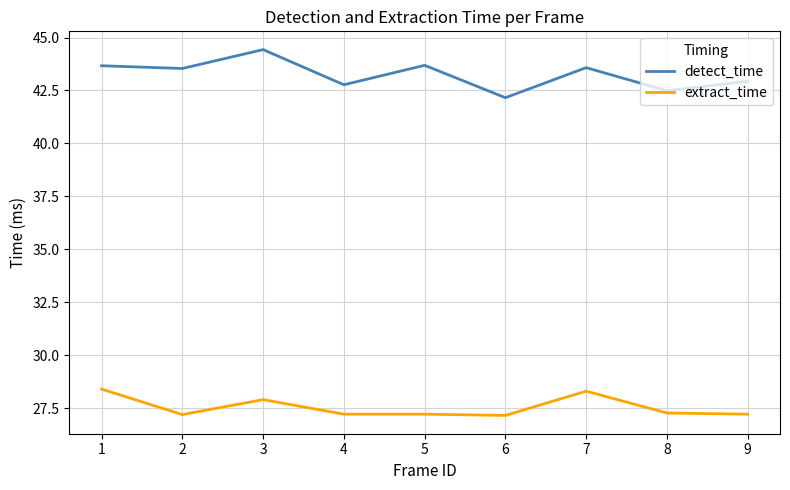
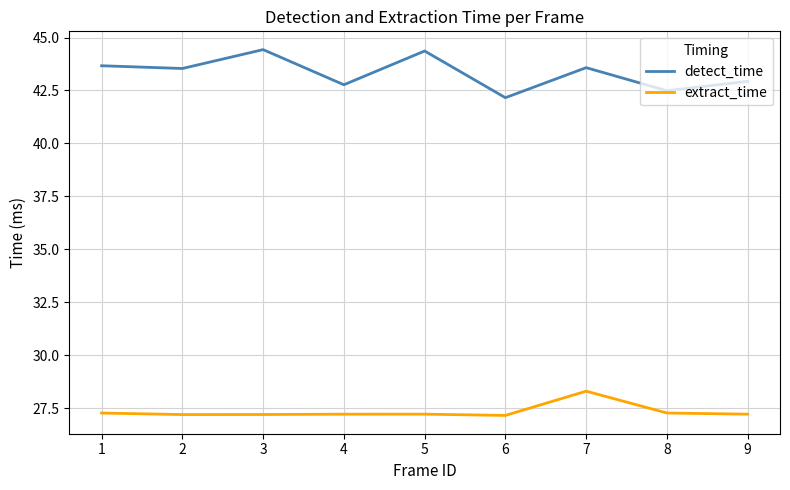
  {
    "detect_time": {
      "1": 43.7,
      "2": 43.5,
      "3": 44.4,
      "4": 42.8,
-     "5": 43.7,
+     "5": 44.4,
      "6": 42.2,
      "7": 43.6
    },
    "extract_time": {
-     "1": 28.4,
+     "1": 27.3,
      "2": 27.2,
-     "3": 27.9,
+     "3": 27.2,
      "4": 27.2,
      "5": 27.2,
      "6": 27.2,
      "7": 28.3,
      "8": 27.3,
      "9": 27.2
    }
  }
